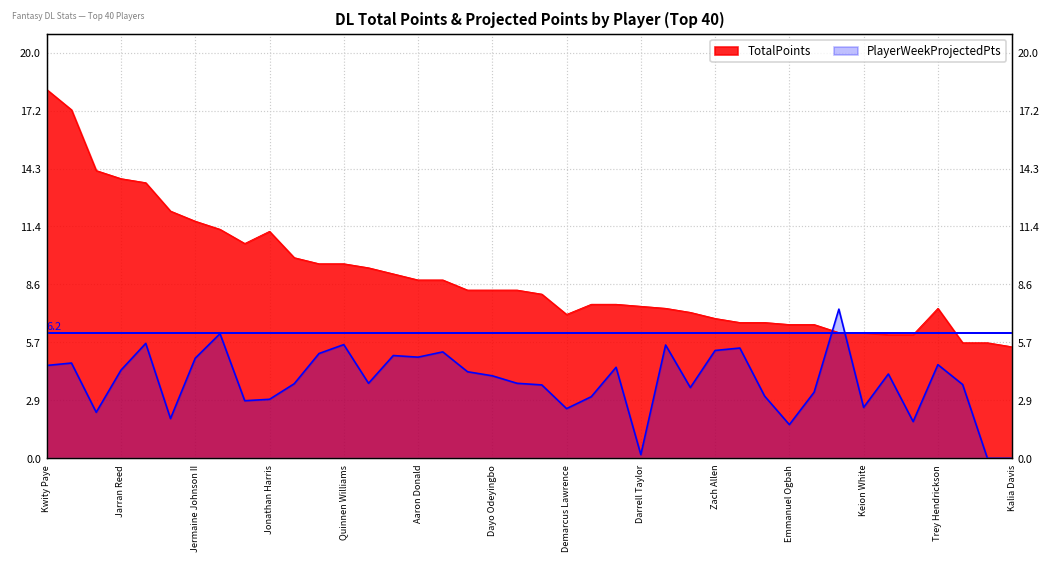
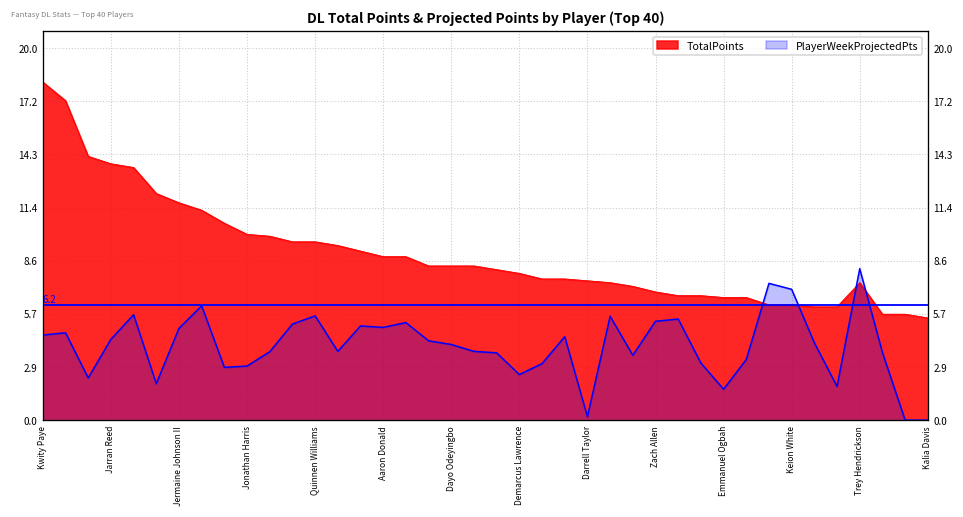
  {
    "TotalPoints": {
      "Kwity Paye": 18.2,
      "Jarran Reed": 13.8,
      "Jermaine Johnson II": 11.7,
-     "Jonathan Harris": 11.2,
+     "Jonathan Harris": 10.0,
      "Quinnen Williams": 9.6,
      "Aaron Donald": 8.8,
      "Dayo Odeyingbo": 8.3,
-     "Demarcus Lawrence": 7.1,
+     "Demarcus Lawrence": 7.9,
      "Darrell Taylor": 7.5,
      "Zach Allen": 6.9,
      "Emmanuel Ogbah": 6.6,
      "Keion White": 6.2,
      "Trey Hendrickson": 7.4,
      "Kalia Davis": 5.5
    },
    "PlayerWeekProjectedPts": {
      "Kwity Paye": 4.6,
      "Jarran Reed": 4.4,
      "Jermaine Johnson II": 4.9,
      "Jonathan Harris": 2.9,
      "Quinnen Williams": 5.6,
      "Aaron Donald": 5.0,
      "Dayo Odeyingbo": 4.1,
      "Demarcus Lawrence": 2.5,
      "Darrell Taylor": 0.2,
      "Zach Allen": 5.3,
      "Emmanuel Ogbah": 1.7,
-     "Keion White": 2.5,
-     "Trey Hendrickson": 4.6,
+     "Keion White": 7.0,
+     "Trey Hendrickson": 8.2,
      "Kalia Davis": 0.0
    }
  }
